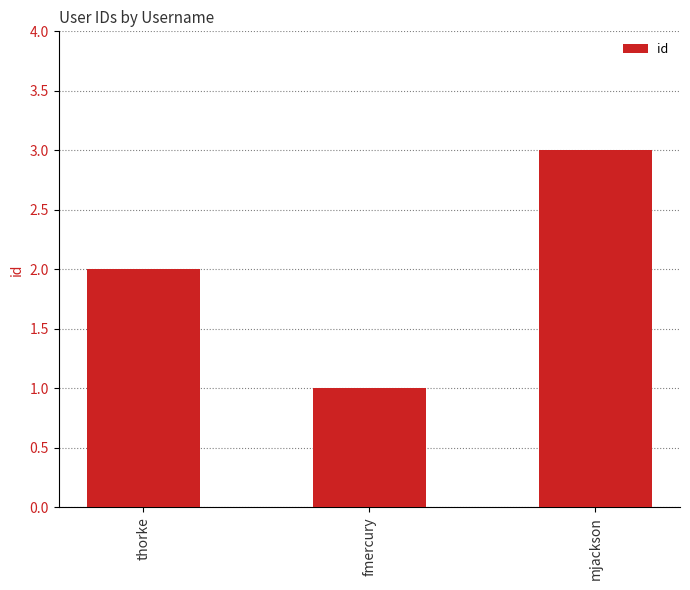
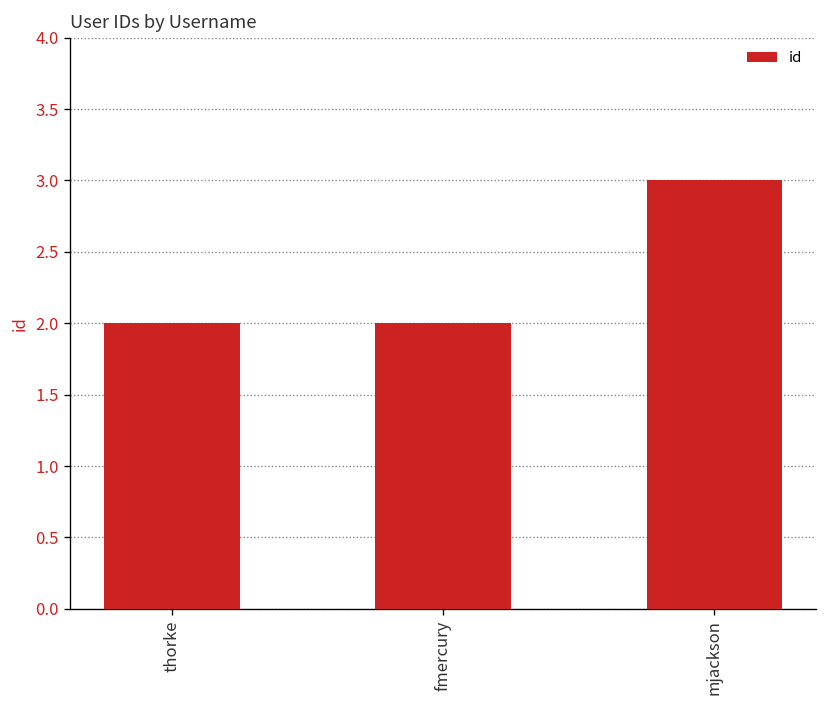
  {
    "thorke": 2,
-   "fmercury": 1,
+   "fmercury": 2,
    "mjackson": 3
  }
